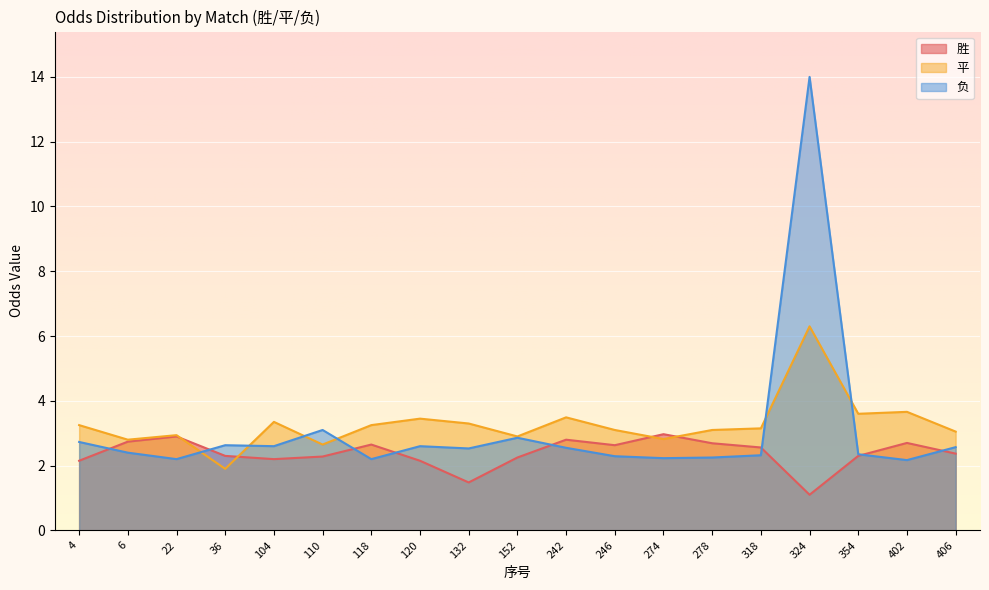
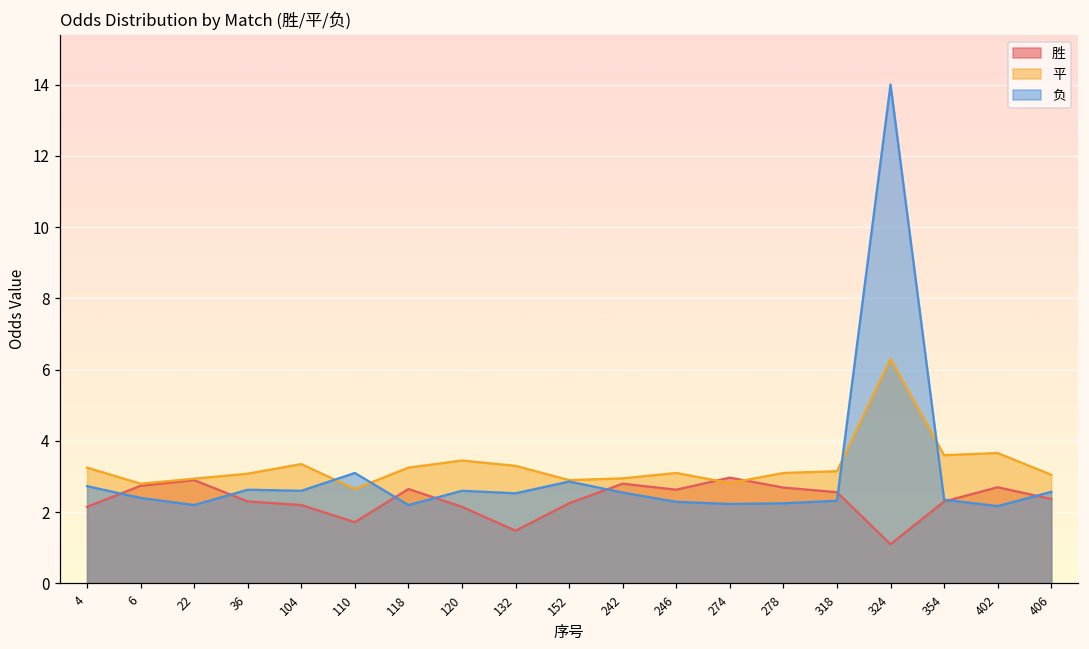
  {
    "胜": {
      "4": 2.2,
      "36": 2.3,
      "104": 2.2,
-     "110": 2.3,
+     "110": 1.7,
      "118": 2.7,
      "120": 2.2,
      "132": 1.5,
      "152": 2.3,
      "242": 2.8,
      "246": 2.6,
      "274": 3.0,
      "278": 2.7,
      "318": 2.6,
      "324": 1.1,
      "402": 2.7,
      "406": 2.4
    },
    "平": {
      "4": 3.3,
-     "36": 1.9,
+     "36": 3.1,
      "104": 3.4,
      "110": 2.7,
      "118": 3.3,
      "120": 3.5,
      "132": 3.3,
-     "242": 3.5,
+     "242": 3.0,
      "246": 3.1,
      "274": 2.8,
      "278": 3.1,
      "318": 3.2,
      "324": 6.3,
      "354": 3.6,
      "402": 3.7,
      "406": 3.1
    },
    "负": {
      "4": 2.7,
      "6": 2.4,
      "22": 2.2,
      "36": 2.6,
      "104": 2.6,
      "110": 3.1,
      "118": 2.2,
      "120": 2.6,
      "132": 2.5,
      "242": 2.6,
      "246": 2.3,
      "274": 2.2,
      "278": 2.3,
      "318": 2.3,
      "324": 14.0,
      "402": 2.2,
      "406": 2.6
    }
  }
